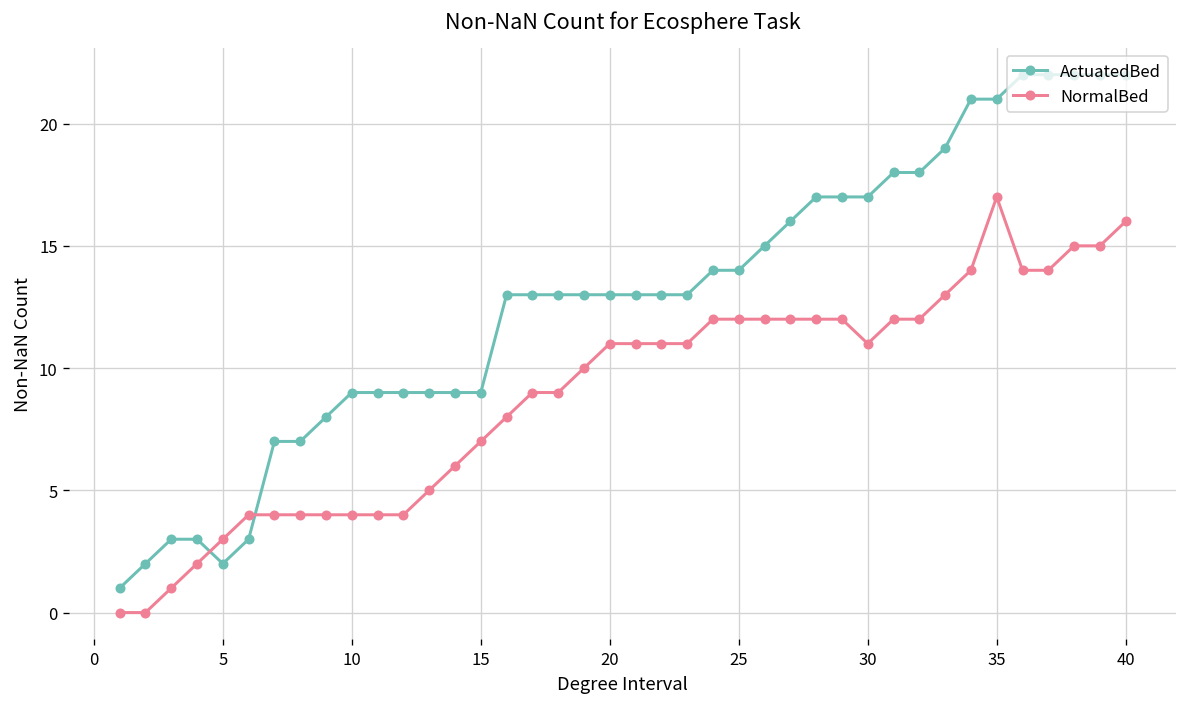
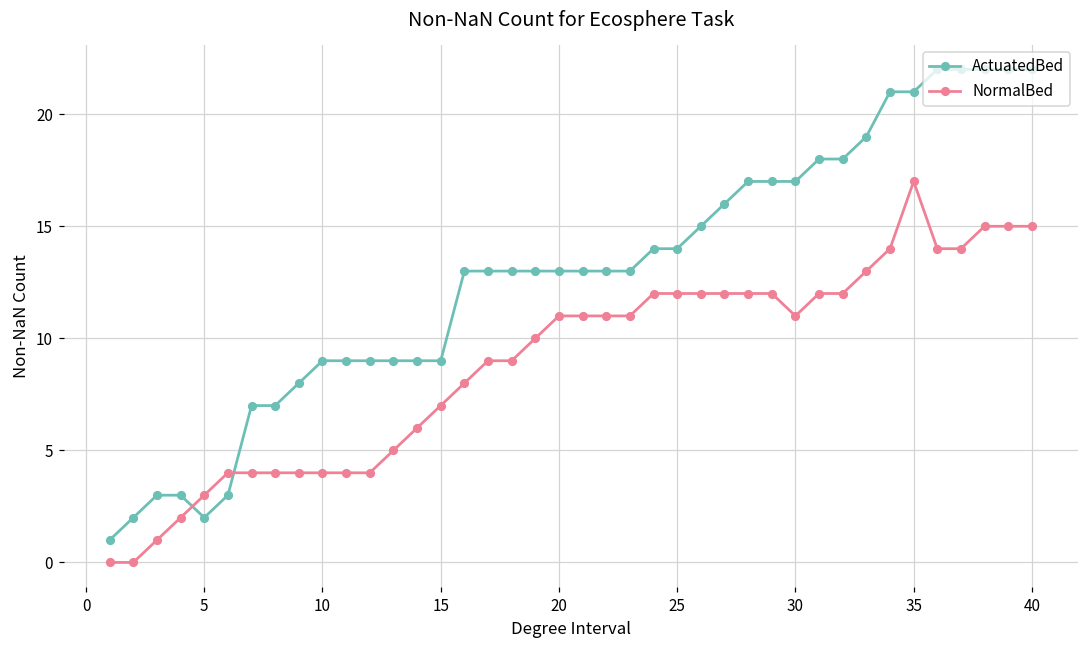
  {
    "ActuatedBed": {
      "5": 2,
      "10": 9,
      "15": 9,
      "20": 13,
      "25": 14,
      "30": 17,
      "35": 21
    },
    "NormalBed": {
      "5": 3,
      "10": 4,
      "15": 7,
      "20": 11,
      "25": 12,
      "30": 11,
      "35": 17,
-     "40": 16
+     "40": 15
    }
  }
